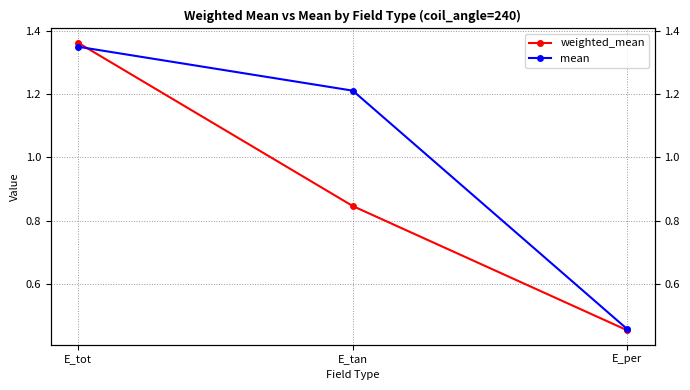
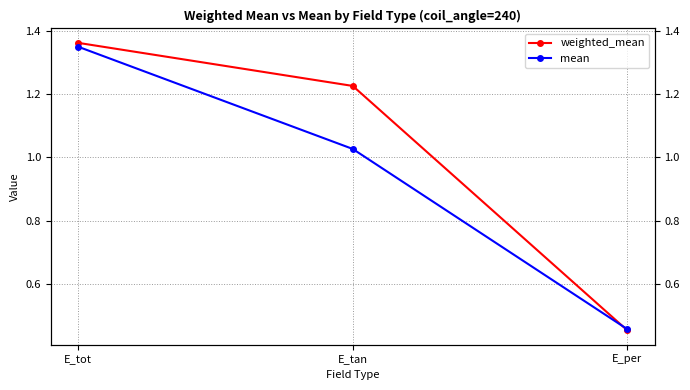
  {
    "weighted_mean": {
      "E_tot": 1.36,
-     "E_tan": 0.85
+     "E_tan": 1.23
    },
    "mean": {
      "E_tot": 1.35,
-     "E_tan": 1.21
+     "E_tan": 1.03
    }
  }
